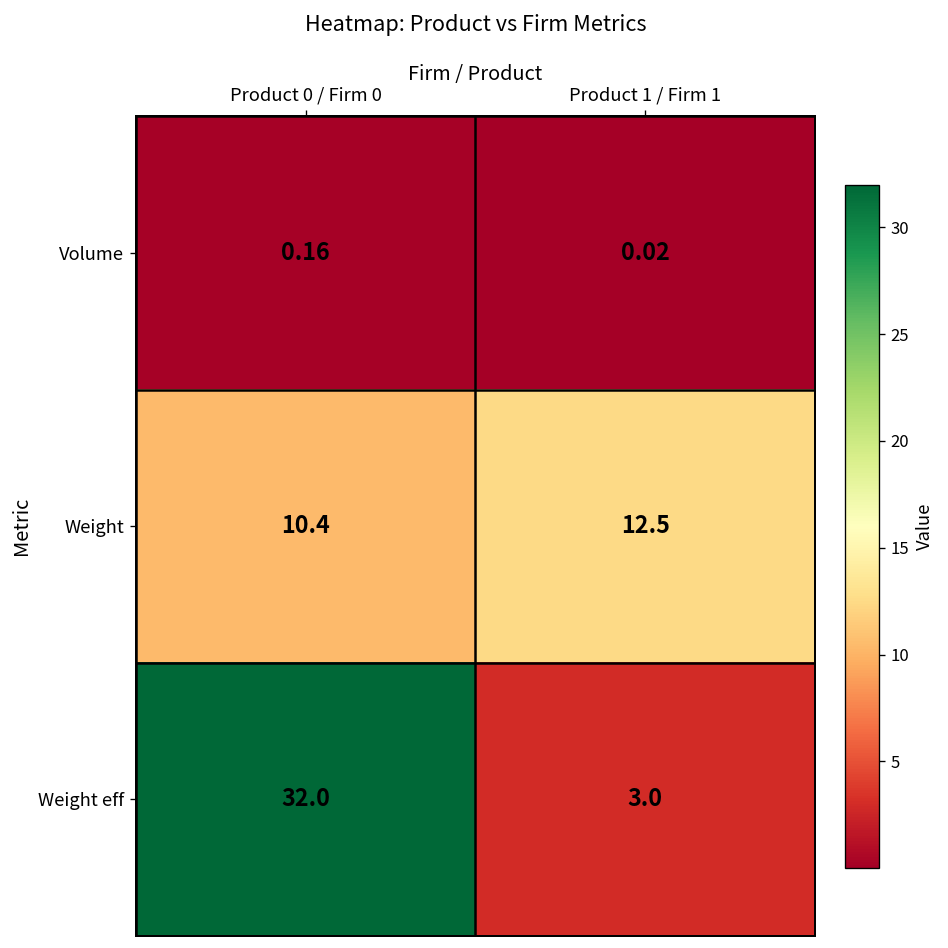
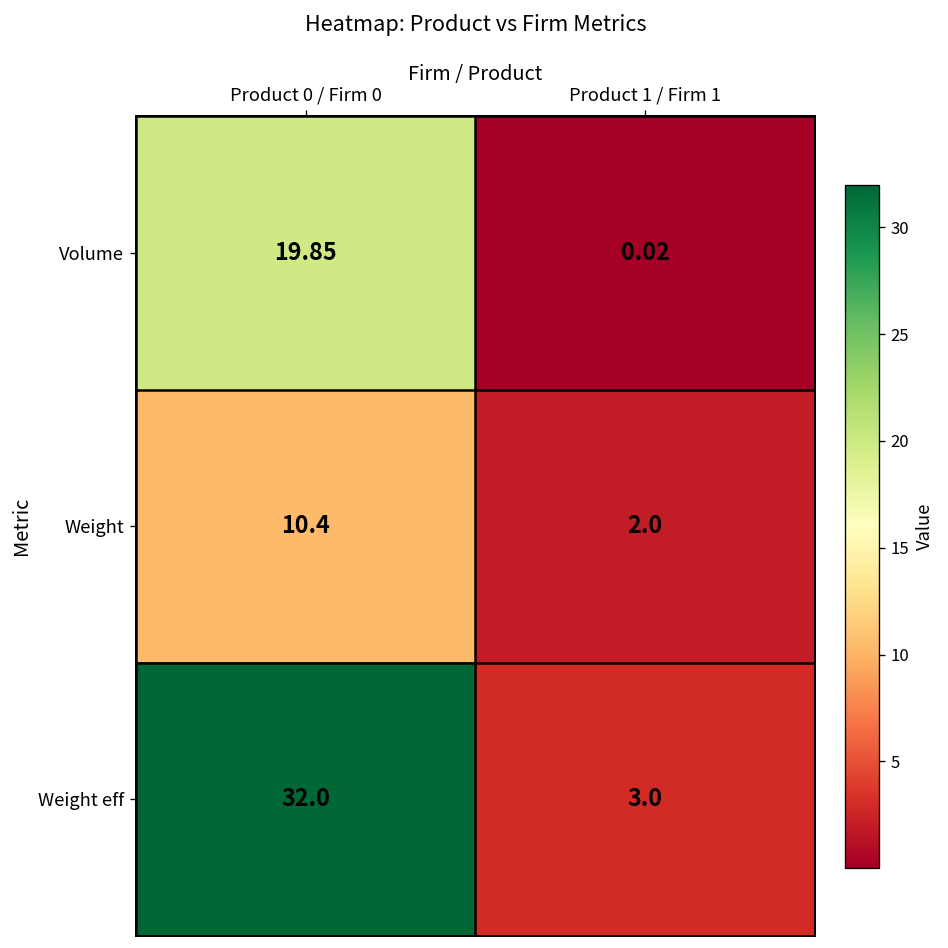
  {
    "Volume": {
-     "Product 0 / Firm 0": 0.16,
+     "Product 0 / Firm 0": 19.85,
      "Product 1 / Firm 1": 0.02
    },
    "Weight": {
      "Product 0 / Firm 0": 10.4,
-     "Product 1 / Firm 1": 12.5
+     "Product 1 / Firm 1": 2.0
    },
    "Weight eff": {
      "Product 0 / Firm 0": 32.0,
      "Product 1 / Firm 1": 3.0
    }
  }
